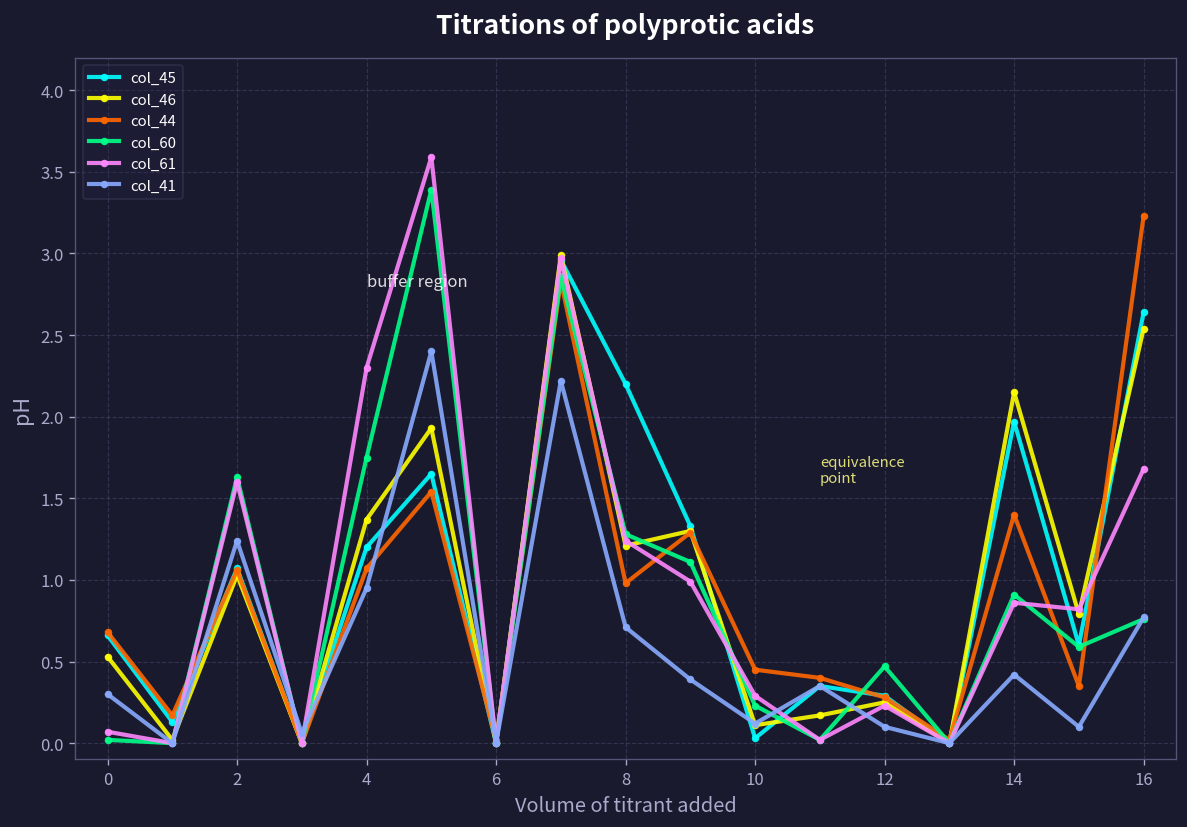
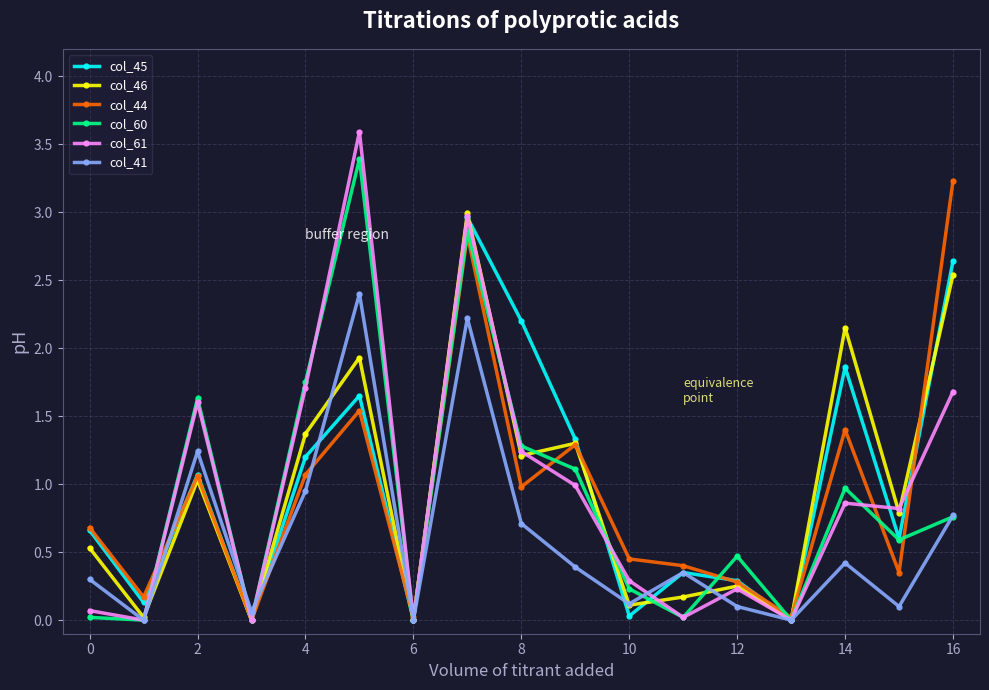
  {
    "col_45": {
      "0": 0.66,
      "4": 1.20,
      "8": 2.20,
      "10": 0.03,
-     "14": 1.97,
+     "14": 1.86,
      "16": 2.64
    },
    "col_46": {
      "0": 0.53,
      "2": 1.03,
      "4": 1.37,
      "8": 1.21,
      "12": 0.25,
      "14": 2.15,
      "16": 2.54
    },
    "col_44": {
      "0": 0.68,
      "4": 1.07,
      "6": 0.02,
      "8": 0.98,
      "10": 0.45,
      "14": 1.40,
      "16": 3.23
    },
    "col_60": {
      "0": 0.02,
      "2": 1.63,
      "4": 1.75,
      "8": 1.28,
      "10": 0.23,
      "12": 0.47,
-     "14": 0.91
+     "14": 0.97
    },
    "col_61": {
      "0": 0.07,
      "2": 1.60,
-     "4": 2.30,
+     "4": 1.71,
      "8": 1.24,
      "10": 0.29,
      "12": 0.23,
      "14": 0.86,
      "16": 1.68
    },
    "col_41": {
      "0": 0.30,
      "2": 1.24,
      "4": 0.95,
      "8": 0.71,
      "12": 0.10,
      "14": 0.42
    }
  }
